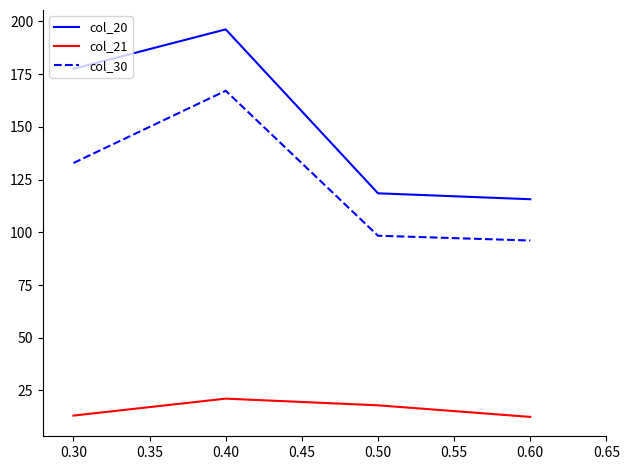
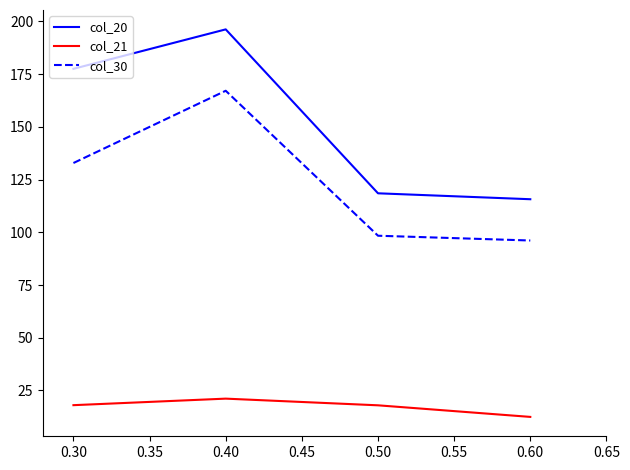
  {
    "col_21": {
-     "0.30": 13,
+     "0.30": 18,
      "0.40": 21,
      "0.50": 18,
      "0.60": 12
    }
  }
